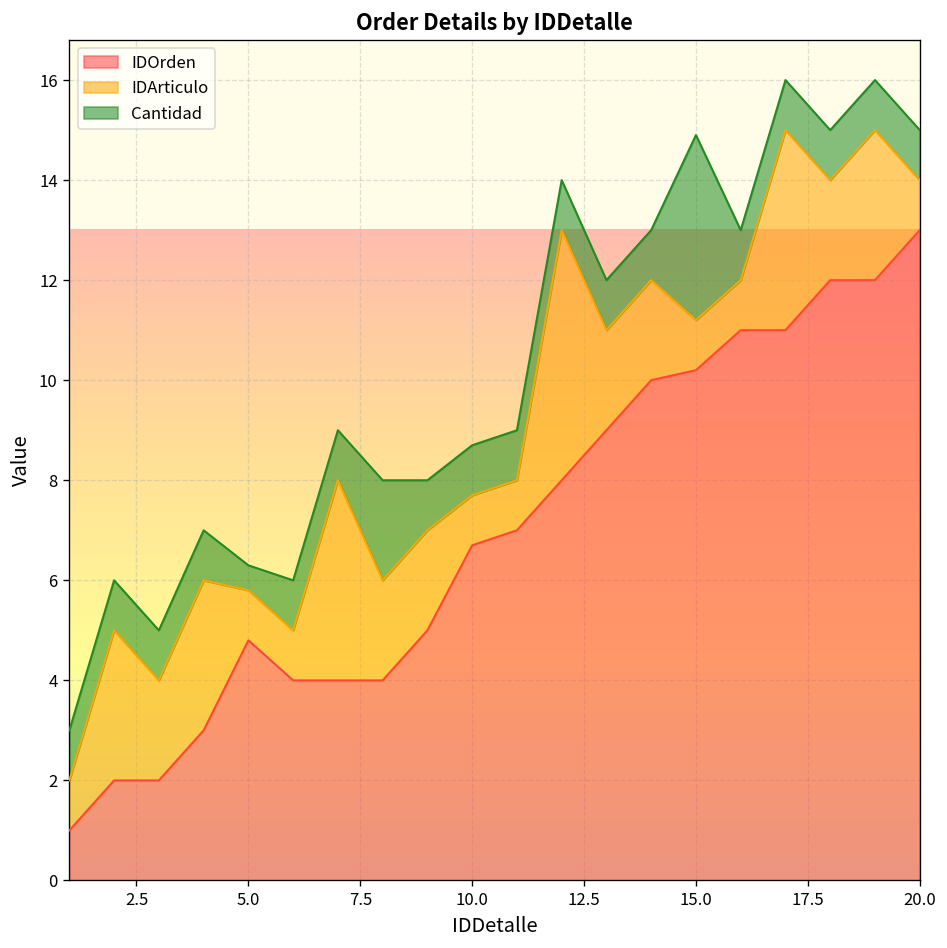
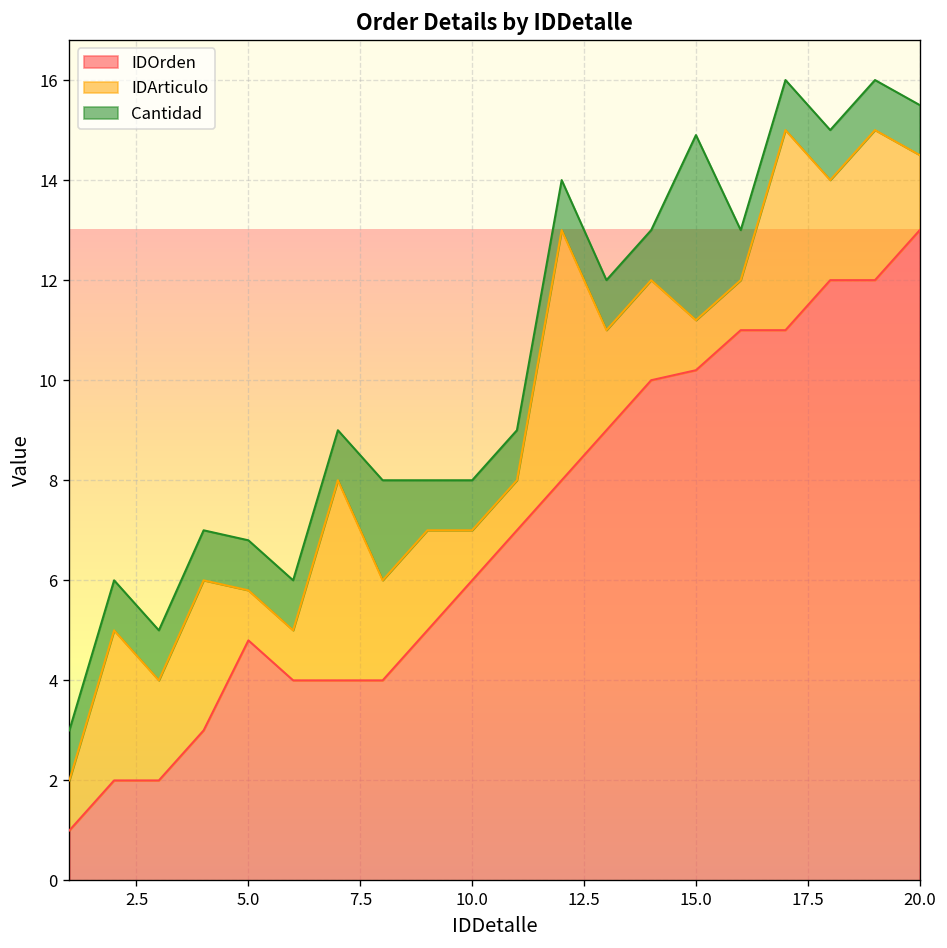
  {
    "IDOrden": {
      "5.0": 4.8,
-     "10.0": 6.7,
+     "10.0": 6.0,
      "15.0": 10.2,
      "20.0": 13.0
    },
    "IDArticulo": {
      "5.0": 1.0,
      "10.0": 1.0,
      "15.0": 1.0,
-     "20.0": 1.0
+     "20.0": 1.5
    },
    "Cantidad": {
-     "5.0": 0.5,
+     "5.0": 1.0,
      "10.0": 1.0,
      "15.0": 3.7,
      "20.0": 1.0
    }
  }
